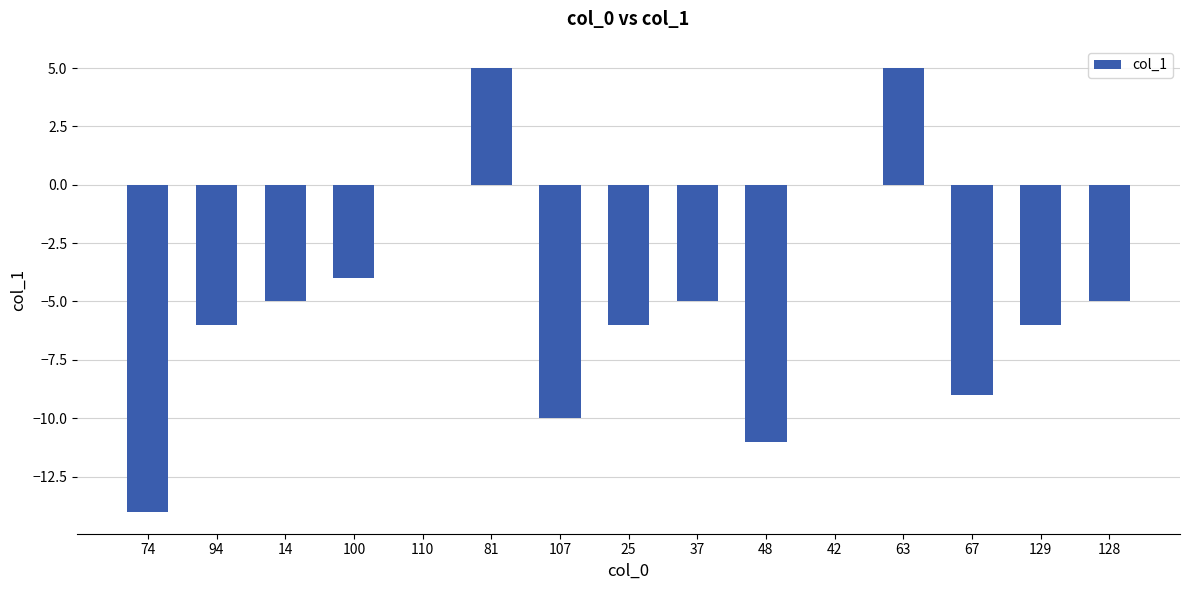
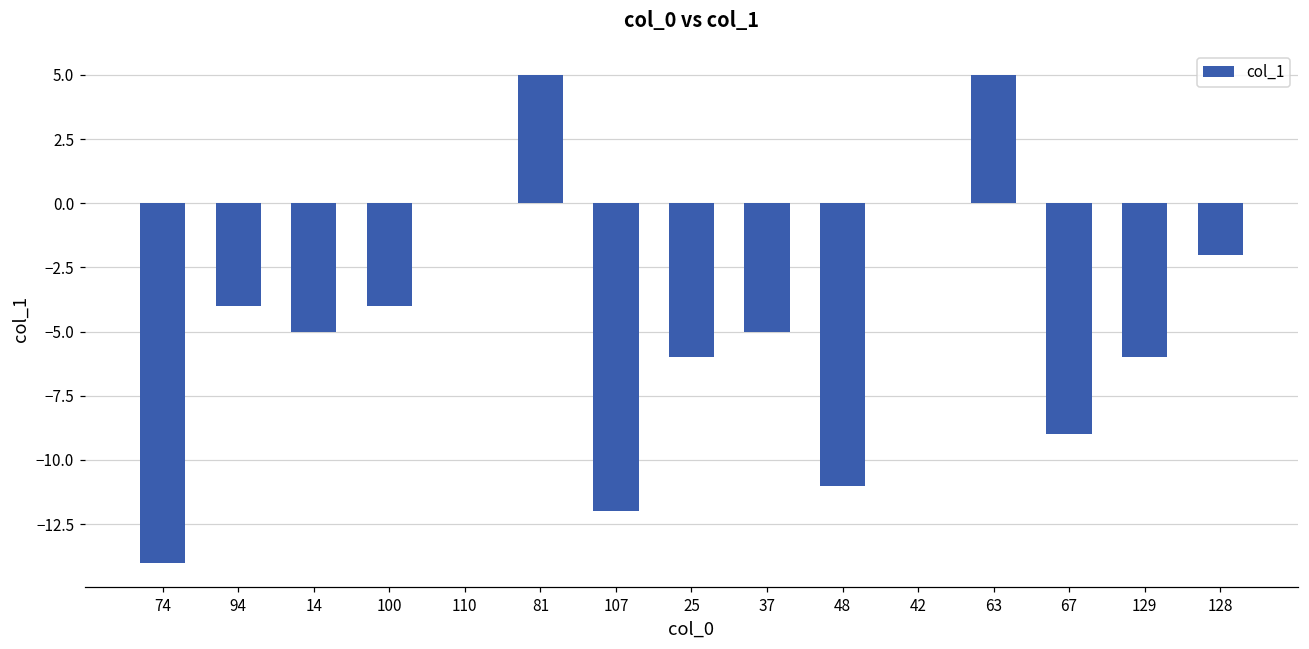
  {
    "74": -14,
-   "94": -6,
+   "94": -4,
    "14": -5,
    "100": -4,
    "110": 0,
    "81": 5,
-   "107": -10,
+   "107": -12,
    "25": -6,
    "37": -5,
    "48": -11,
    "42": 0,
    "63": 5,
    "67": -9,
    "129": -6,
-   "128": -5
+   "128": -2
  }
